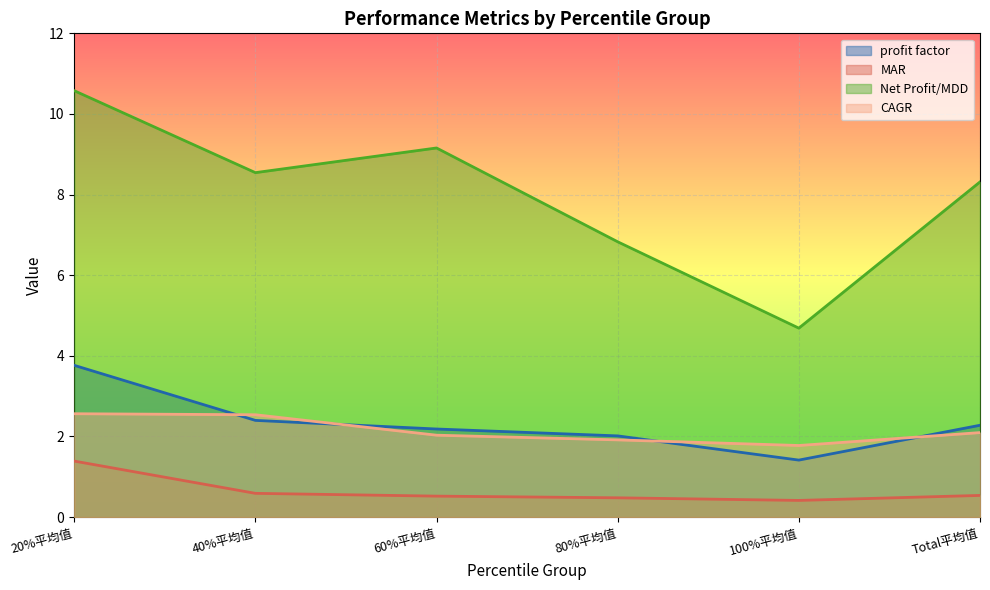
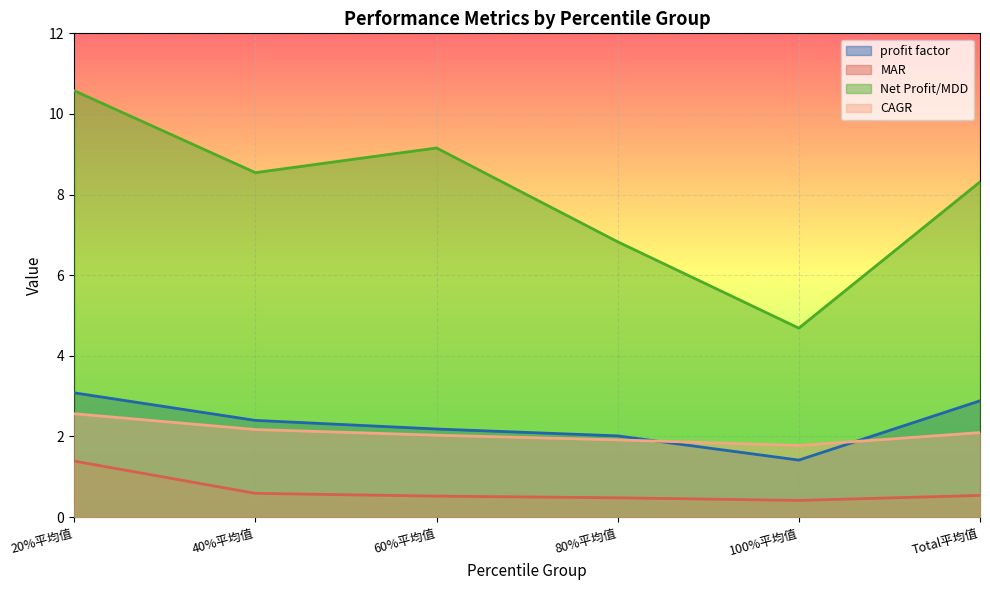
  {
    "profit factor": {
-     "20%平均值": 3.8,
+     "20%平均值": 3.1,
      "40%平均值": 2.4,
      "60%平均值": 2.2,
      "80%平均值": 2.0,
      "100%平均值": 1.4,
-     "Total平均值": 2.3
+     "Total平均值": 2.9
    },
    "MAR": {
      "20%平均值": 1.4,
      "40%平均值": 0.6,
      "60%平均值": 0.5,
      "80%平均值": 0.5,
      "100%平均值": 0.4,
      "Total平均值": 0.5
    },
    "Net Profit/MDD": {
      "20%平均值": 10.6,
      "40%平均值": 8.5,
      "60%平均值": 9.2,
      "80%平均值": 6.8,
      "100%平均值": 4.7,
      "Total平均值": 8.3
    },
    "CAGR": {
      "20%平均值": 2.6,
-     "40%平均值": 2.5,
+     "40%平均值": 2.2,
      "60%平均值": 2.0,
      "80%平均值": 1.9,
      "100%平均值": 1.8,
      "Total平均值": 2.1
    }
  }
